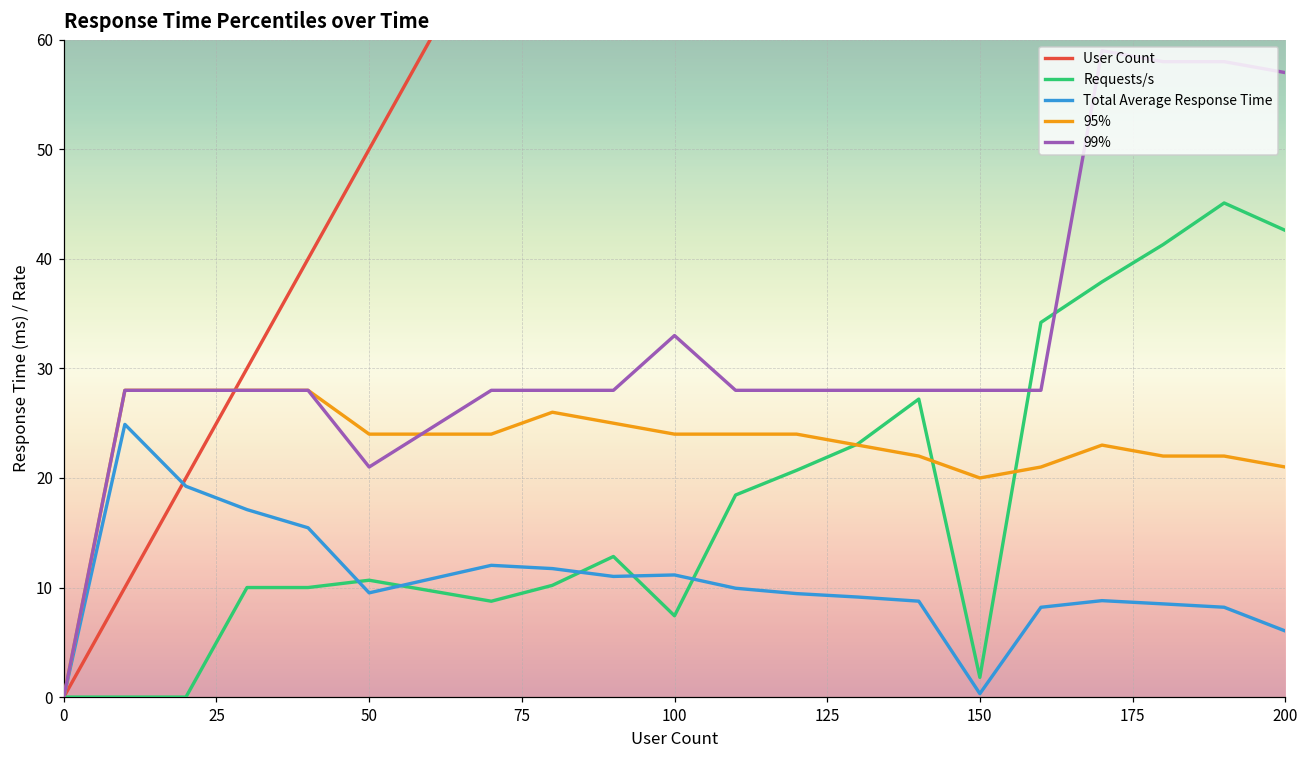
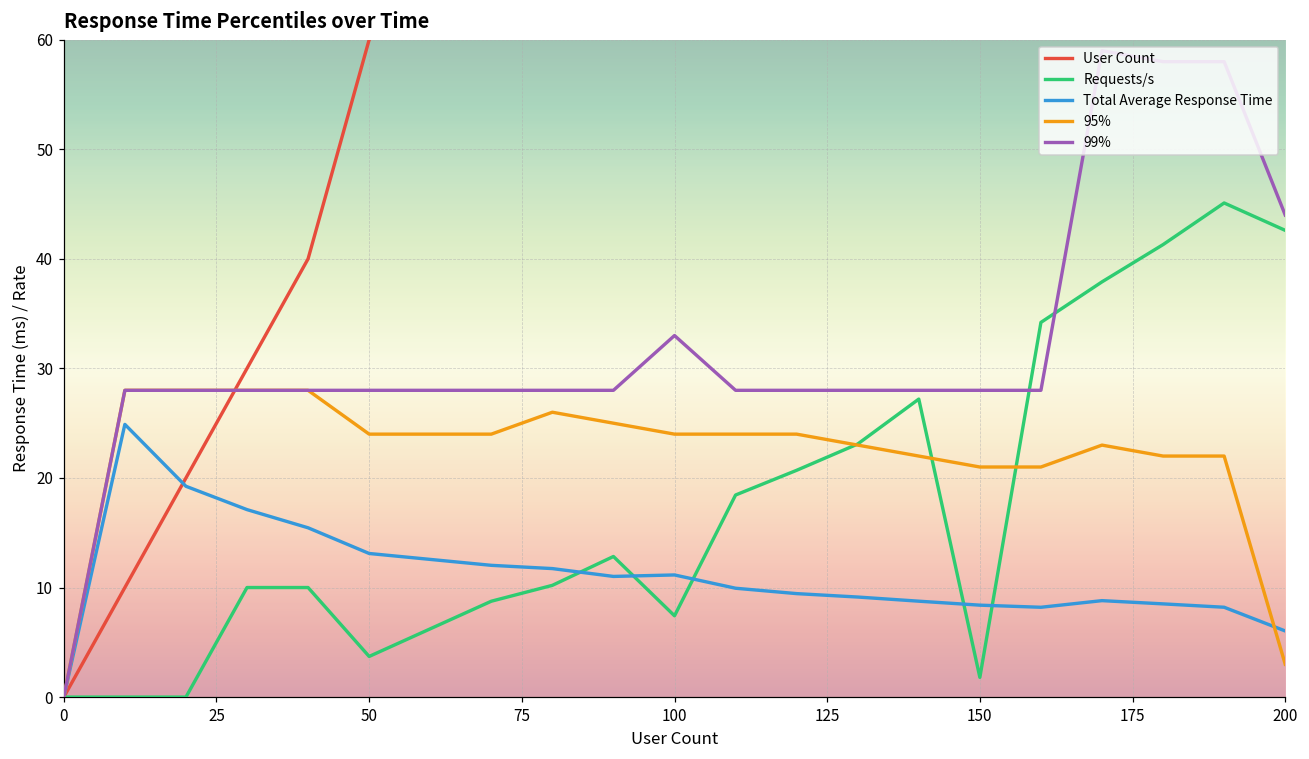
  {
    "User Count": {
-     "50": 50
+     "50": 60
    },
    "Requests/s": {
-     "50": 11,
+     "50": 4,
      "100": 7,
      "150": 2,
      "200": 43
    },
    "Total Average Response Time": {
-     "50": 10,
+     "50": 13,
      "100": 11,
-     "150": 0,
+     "150": 8,
      "200": 6
    },
    "95%": {
      "50": 24,
      "100": 24,
-     "150": 20,
-     "200": 21
+     "150": 21,
+     "200": 3
    },
    "99%": {
-     "50": 21,
+     "50": 28,
      "100": 33,
      "150": 28,
-     "200": 57
+     "200": 44
    }
  }
